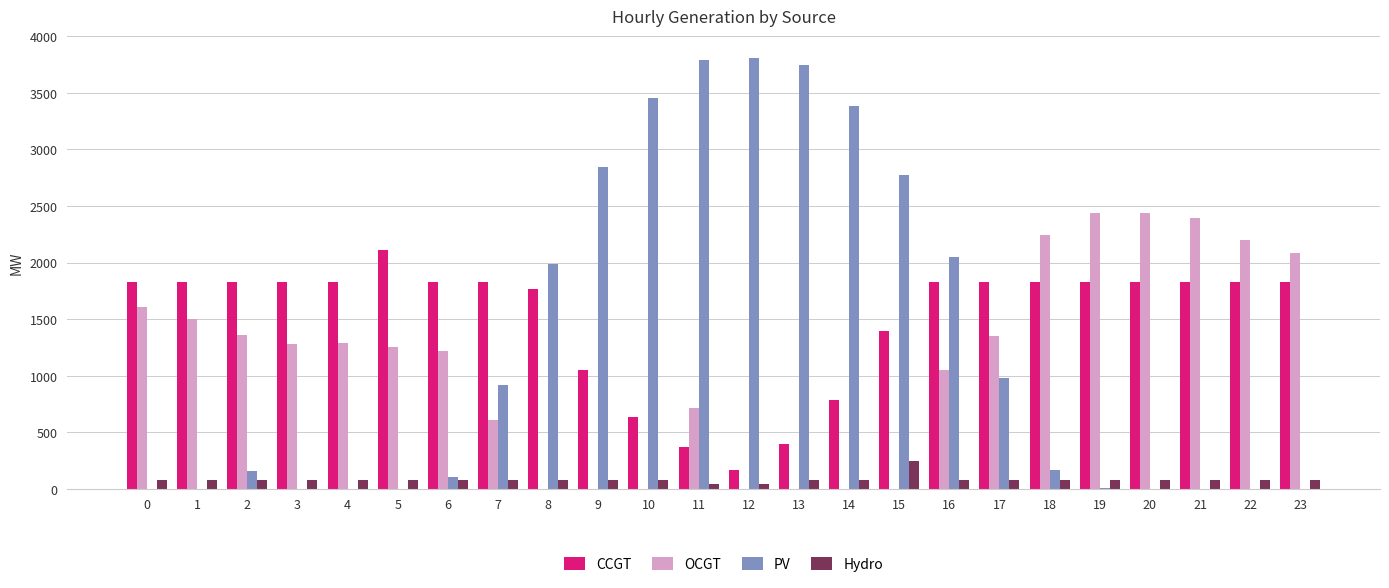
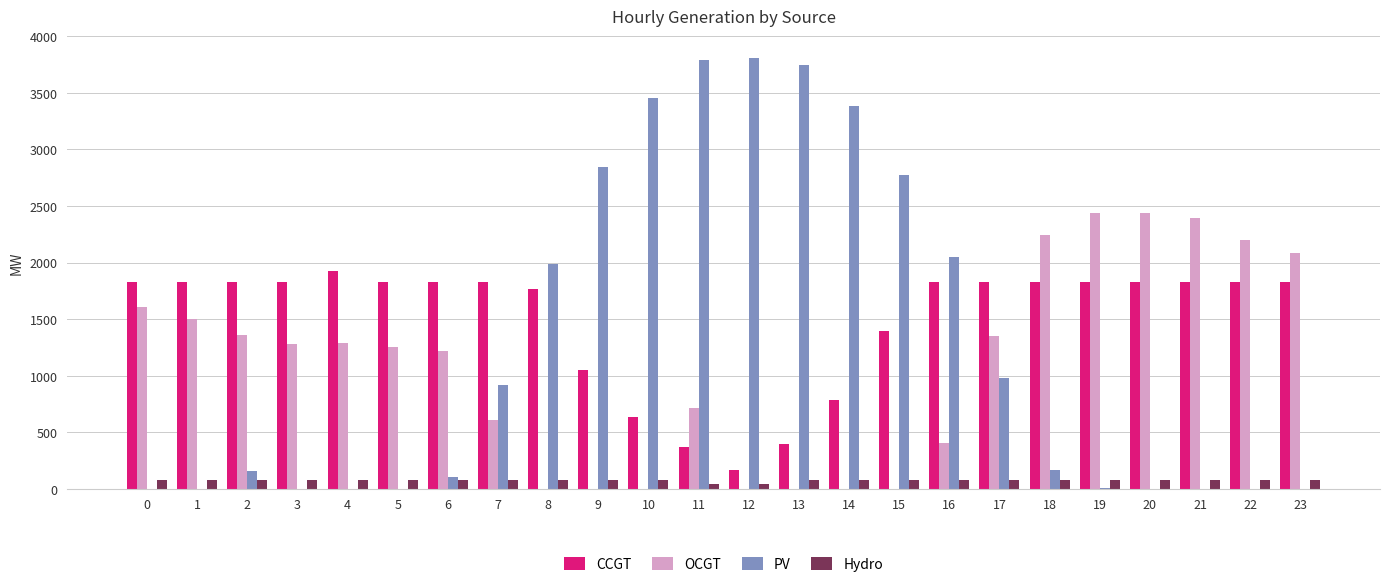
  {
    "CCGT": {
      "0": 1830,
      "1": 1830,
      "2": 1830,
      "3": 1830,
-     "4": 1830,
-     "5": 2110,
+     "4": 1920,
+     "5": 1830,
      "6": 1830,
      "7": 1830,
      "8": 1770,
      "9": 1050,
      "10": 640,
      "11": 370,
      "12": 160,
      "13": 400,
      "14": 780,
      "15": 1400,
      "16": 1830,
      "17": 1830,
      "18": 1830,
      "19": 1830,
      "20": 1830,
      "21": 1830,
      "22": 1830,
      "23": 1830
    },
    "OCGT": {
      "0": 1600,
      "1": 1500,
      "2": 1360,
      "3": 1280,
      "4": 1290,
      "5": 1260,
      "6": 1220,
      "7": 610,
      "8": 0,
      "9": 0,
      "10": 0,
      "11": 720,
      "12": 0,
      "13": 0,
      "14": 0,
      "15": 0,
-     "16": 1050,
+     "16": 410,
      "17": 1350,
      "18": 2250,
      "19": 2430,
      "20": 2440,
      "21": 2400,
      "22": 2200,
      "23": 2090
    },
    "PV": {
      "0": 0,
      "1": 0,
      "2": 160,
      "3": 0,
      "4": 0,
      "6": 110,
      "7": 920,
      "8": 1980,
      "9": 2850,
      "10": 3450,
      "11": 3790,
      "12": 3810,
      "13": 3750,
      "14": 3380,
      "15": 2770,
      "16": 2050,
      "17": 980,
      "18": 170,
      "20": 0,
      "21": 0,
      "22": 0,
      "23": 0
    },
    "Hydro": {
      "0": 80,
      "1": 80,
      "2": 80,
      "3": 80,
      "4": 80,
      "5": 80,
      "6": 80,
      "7": 80,
      "8": 80,
      "9": 80,
      "10": 80,
      "11": 40,
      "12": 40,
      "13": 80,
      "14": 80,
-     "15": 250,
+     "15": 80,
      "16": 80,
      "17": 80,
      "18": 80,
      "19": 80,
      "20": 80,
      "21": 80,
      "22": 80,
      "23": 80
    }
  }
